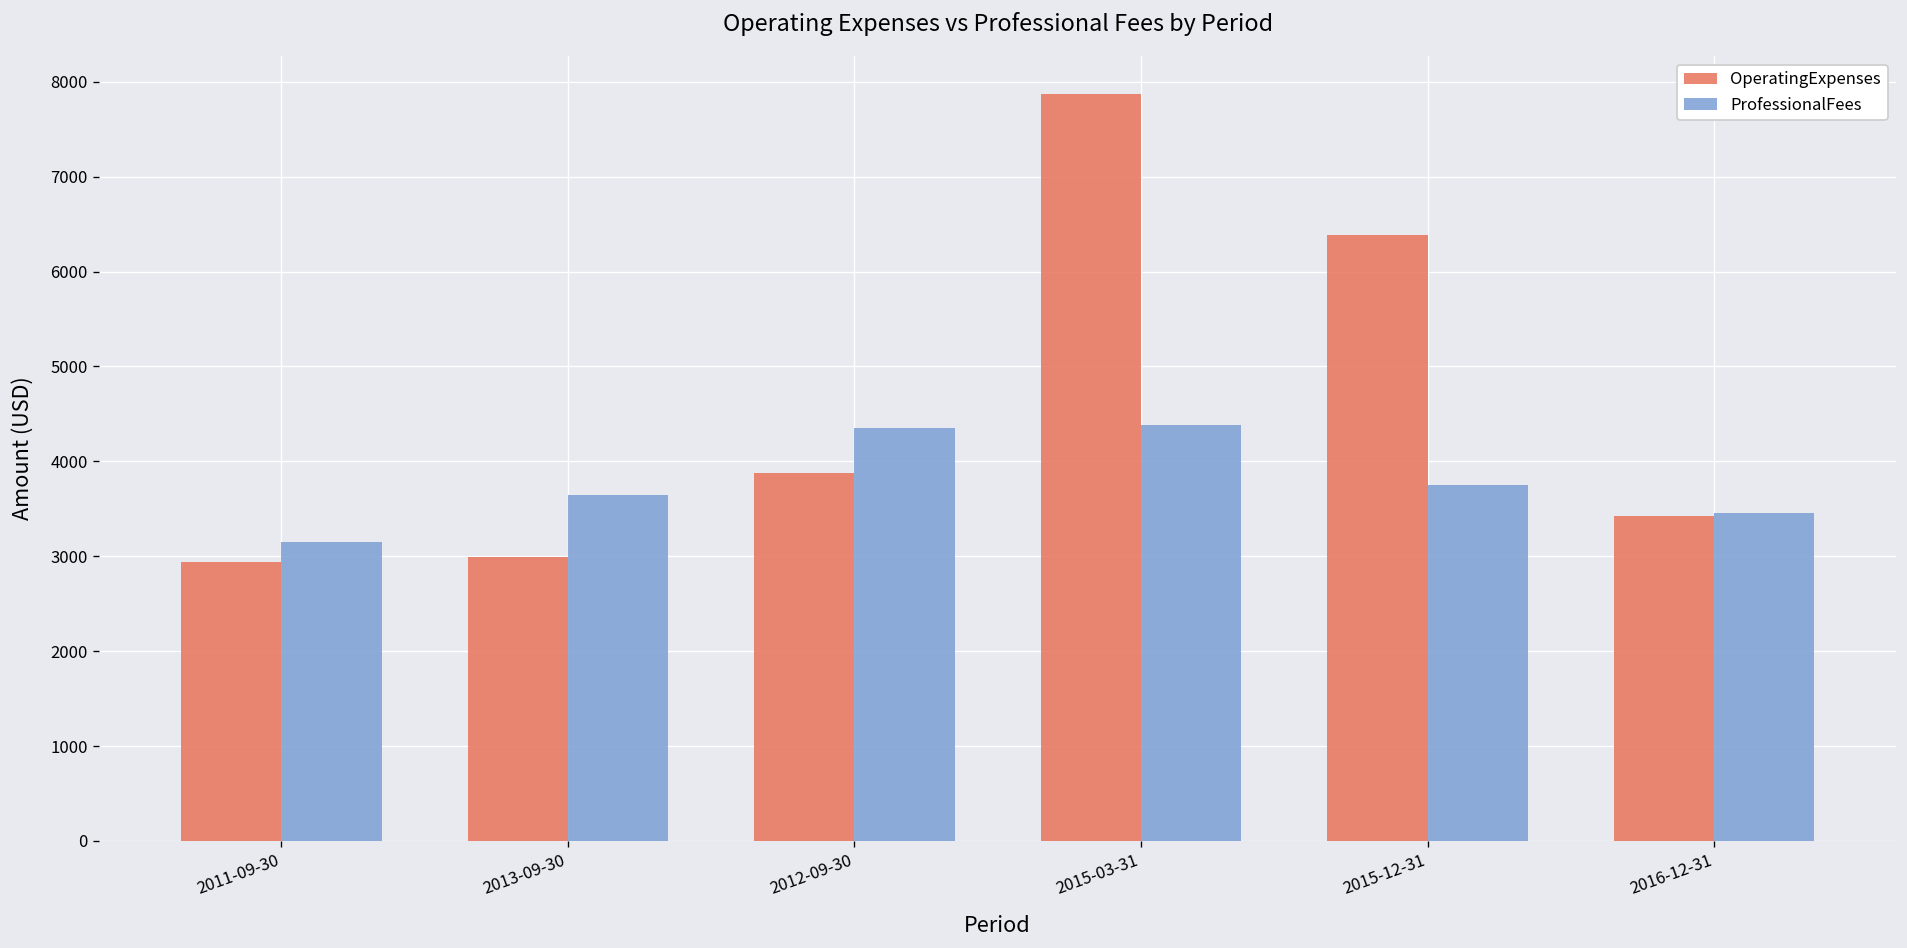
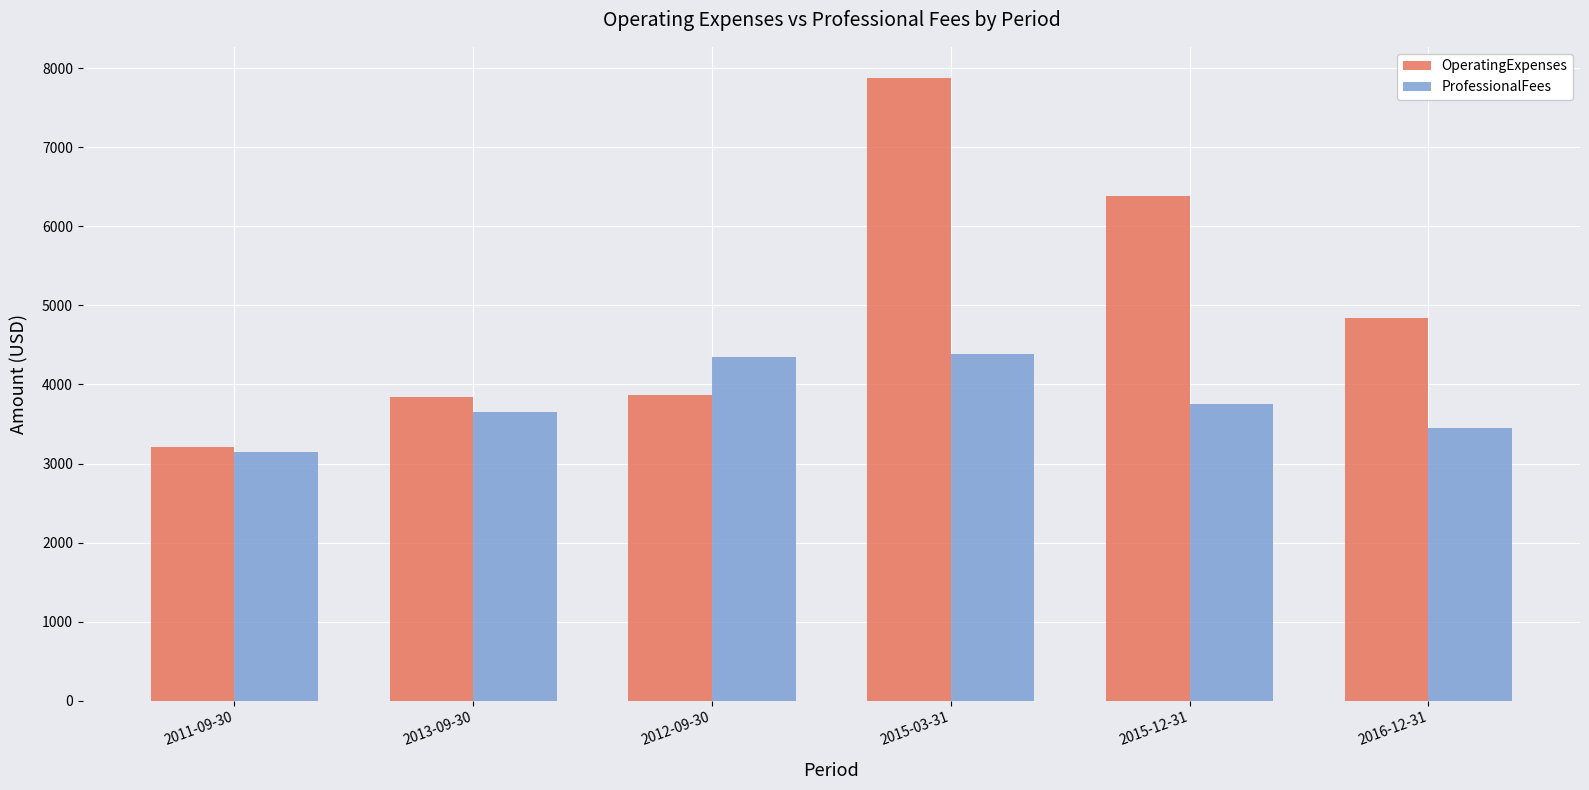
  {
    "OperatingExpenses": {
-     "2011-09-30": 2900,
-     "2013-09-30": 3000,
+     "2011-09-30": 3200,
+     "2013-09-30": 3800,
      "2012-09-30": 3900,
      "2015-03-31": 7900,
      "2015-12-31": 6400,
-     "2016-12-31": 3400
+     "2016-12-31": 4800
    },
    "ProfessionalFees": {
      "2011-09-30": 3200,
      "2013-09-30": 3700,
      "2012-09-30": 4400,
      "2015-03-31": 4400,
      "2015-12-31": 3800,
      "2016-12-31": 3500
    }
  }
